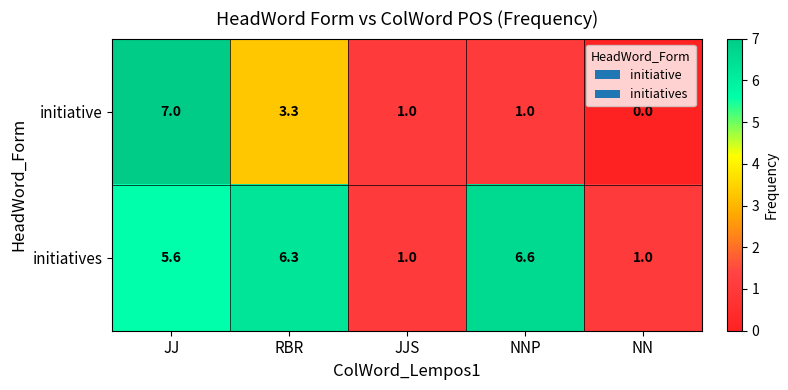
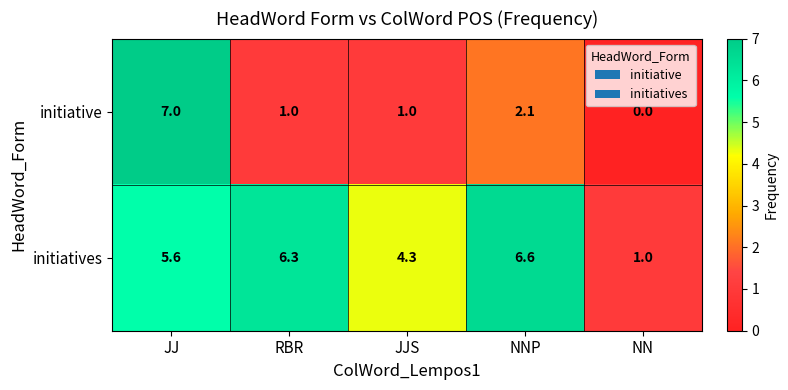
  {
    "initiative": {
      "JJ": 7.0,
-     "RBR": 3.3,
+     "RBR": 1.0,
      "JJS": 1.0,
-     "NNP": 1.0
+     "NNP": 2.1
    },
    "initiatives": {
      "JJ": 5.6,
      "RBR": 6.3,
-     "JJS": 1.0,
+     "JJS": 4.3,
      "NNP": 6.6,
      "NN": 1.0
    }
  }
